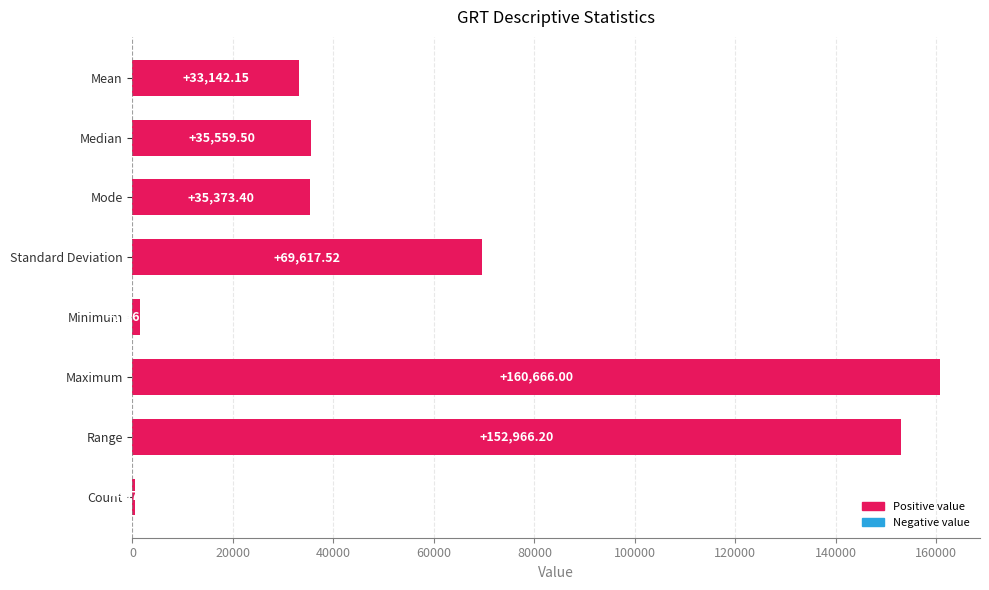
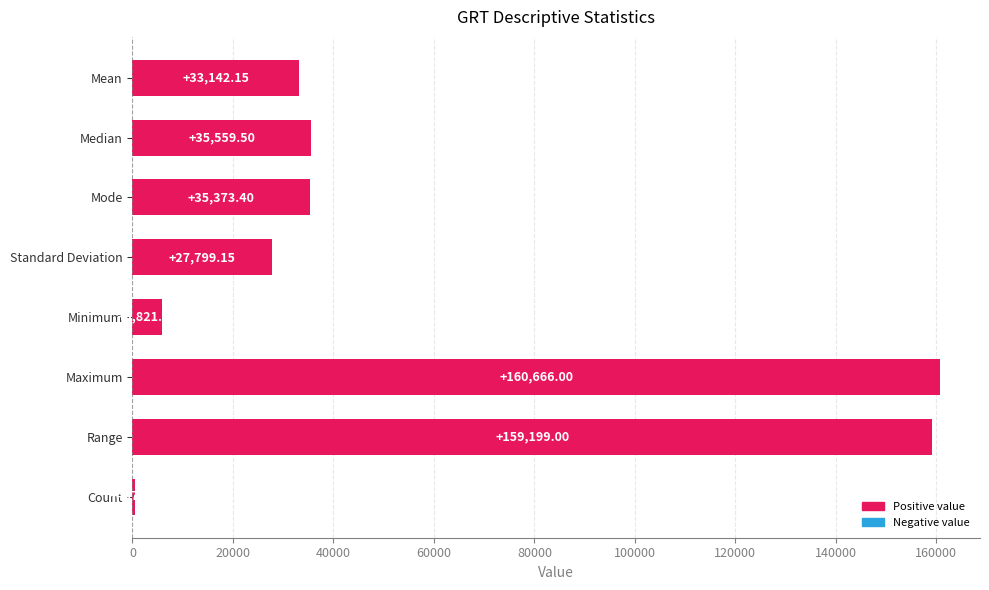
  {
    "Mean": "+33,142.15",
    "Median": "+35,559.50",
    "Mode": "+35,373.40",
-   "Standard Deviation": "+69,617.52",
-   "Minimum": "1000",
+   "Standard Deviation": "+27,799.15",
+   "Minimum": "6000",
    "Maximum": "+160,666.00",
-   "Range": "+152,966.20"
+   "Range": "+159,199.00"
  }
